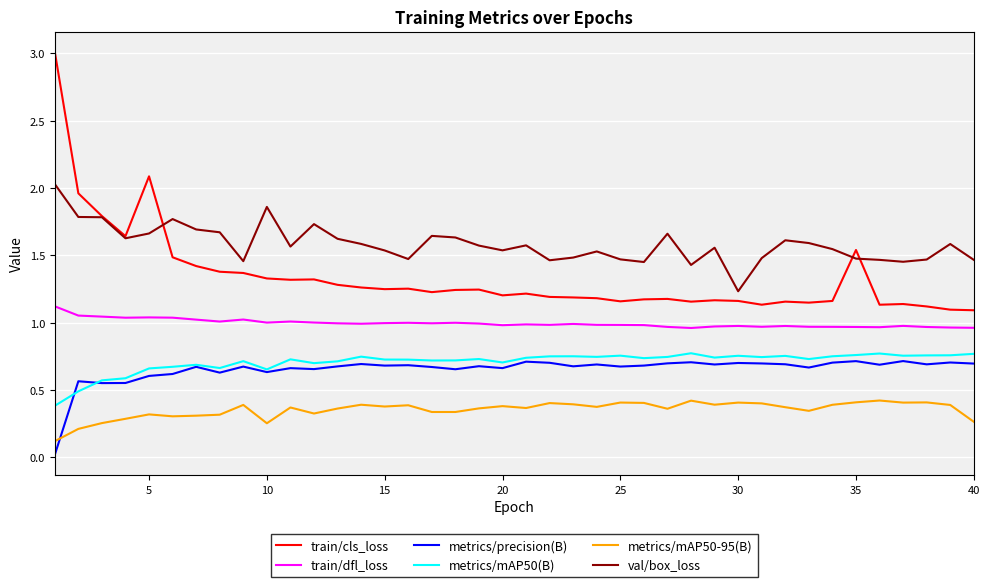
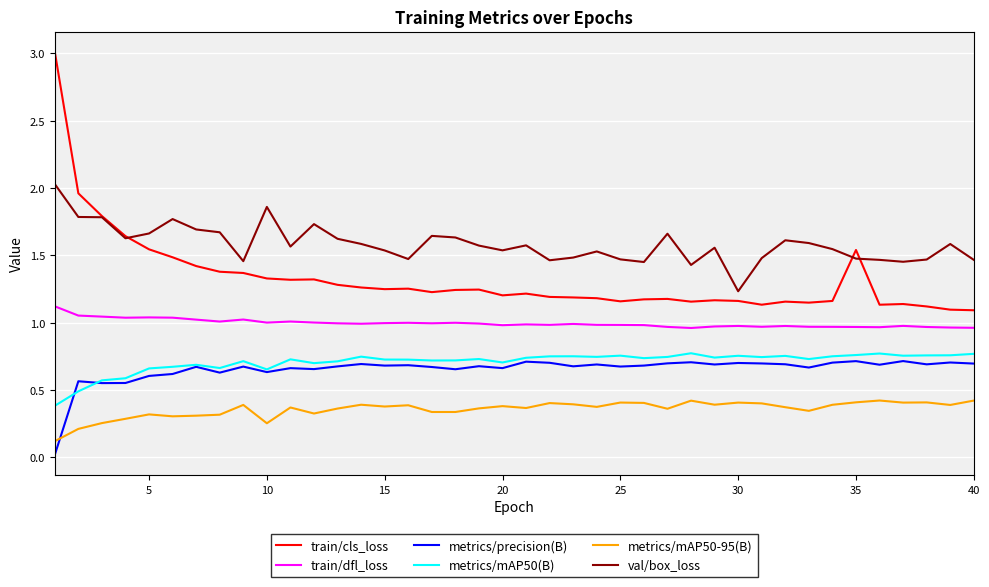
  {
    "train/cls_loss": {
-     "5": 2.09,
+     "5": 1.55,
      "10": 1.33,
      "15": 1.25,
      "20": 1.20,
      "25": 1.16,
      "30": 1.16,
      "35": 1.54,
      "40": 1.09
    },
    "train/dfl_loss": {
      "5": 1.04,
      "10": 1.00,
      "15": 1.00,
      "20": 0.98,
      "25": 0.98,
      "30": 0.98,
      "35": 0.97,
      "40": 0.96
    },
    "metrics/precision(B)": {
      "5": 0.61,
      "10": 0.63,
      "15": 0.68,
      "20": 0.66,
      "25": 0.67,
      "30": 0.70,
      "35": 0.72,
      "40": 0.70
    },
    "metrics/mAP50(B)": {
      "5": 0.66,
      "10": 0.65,
      "15": 0.73,
      "20": 0.71,
      "25": 0.76,
      "30": 0.75,
      "35": 0.76,
      "40": 0.77
    },
    "metrics/mAP50-95(B)": {
      "5": 0.32,
      "10": 0.25,
      "15": 0.38,
      "20": 0.38,
      "25": 0.41,
      "30": 0.41,
      "35": 0.41,
-     "40": 0.26
+     "40": 0.42
    },
    "val/box_loss": {
      "5": 1.66,
      "10": 1.86,
      "15": 1.54,
      "20": 1.54,
      "25": 1.47,
      "30": 1.23,
      "35": 1.48,
      "40": 1.47
    }
  }
